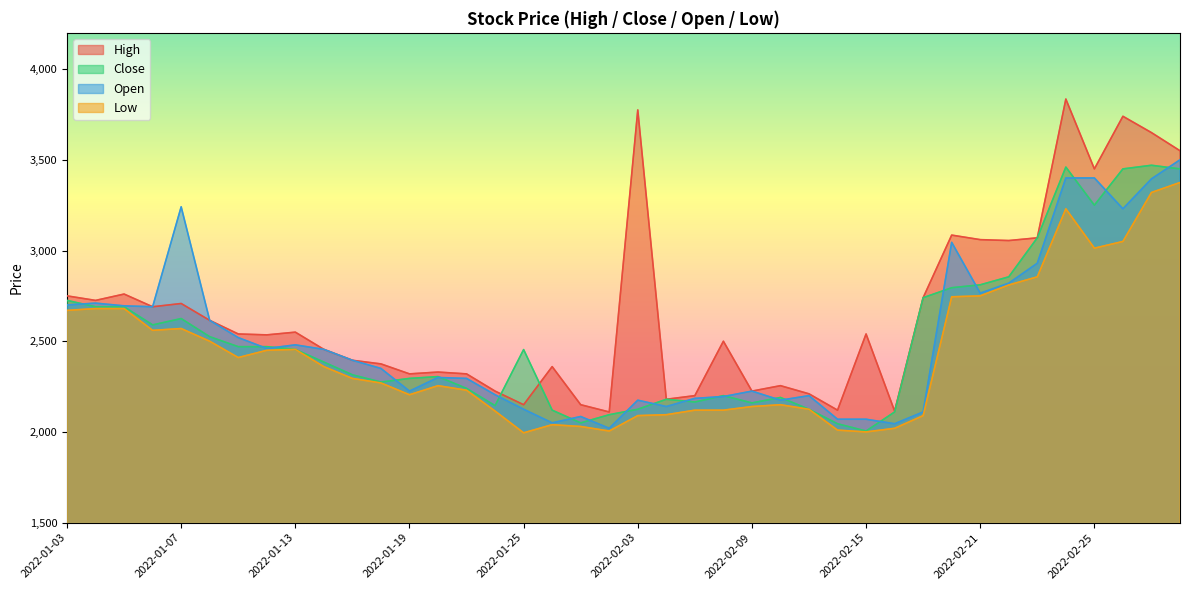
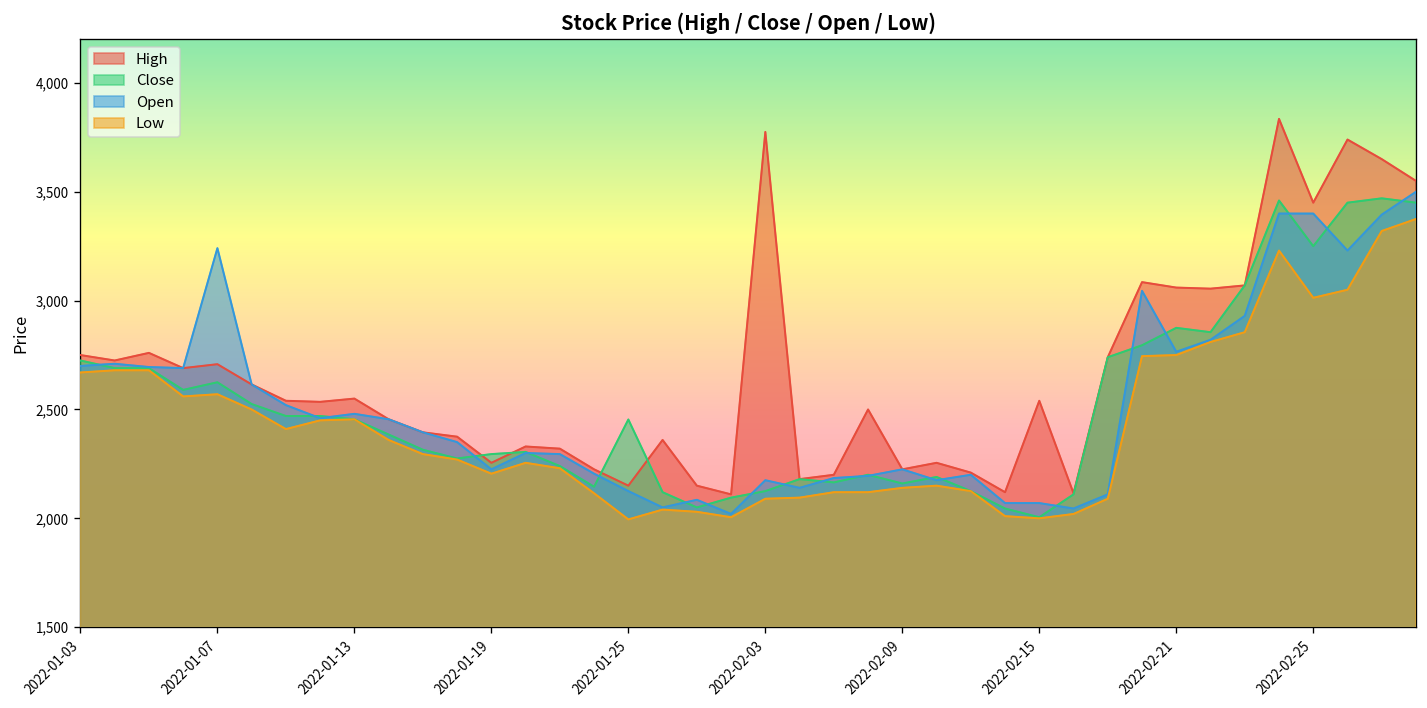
  {
    "High": {
      "2022-01-03": "2,750",
      "2022-01-07": "2,710",
      "2022-01-13": "2,550",
-     "2022-01-19": "2,320",
+     "2022-01-19": "2,260",
      "2022-01-25": "2,150",
      "2022-02-03": "3,780",
      "2022-02-15": "2,540",
      "2022-02-21": "3,060",
      "2022-02-25": "3,450"
    },
    "Close": {
      "2022-01-03": "2,730",
      "2022-01-07": "2,630",
      "2022-01-19": "2,300",
      "2022-01-25": "2,450",
      "2022-02-03": "2,130",
      "2022-02-09": "2,160",
-     "2022-02-21": "2,810",
+     "2022-02-21": "2,880",
      "2022-02-25": "3,250"
    },
    "Open": {
      "2022-01-03": "2,700",
      "2022-01-07": "3,240",
      "2022-01-13": "2,480",
      "2022-01-19": "2,230",
      "2022-01-25": "2,130",
      "2022-02-03": "2,180",
      "2022-02-15": "2,070",
      "2022-02-21": "2,770",
      "2022-02-25": "3,400"
    },
    "Low": {
      "2022-01-03": "2,670",
      "2022-01-07": "2,570",
      "2022-01-19": "2,210",
      "2022-01-25": "2,000",
      "2022-02-03": "2,090",
      "2022-02-09": "2,140",
      "2022-02-21": "2,750",
      "2022-02-25": "3,010"
    }
  }
